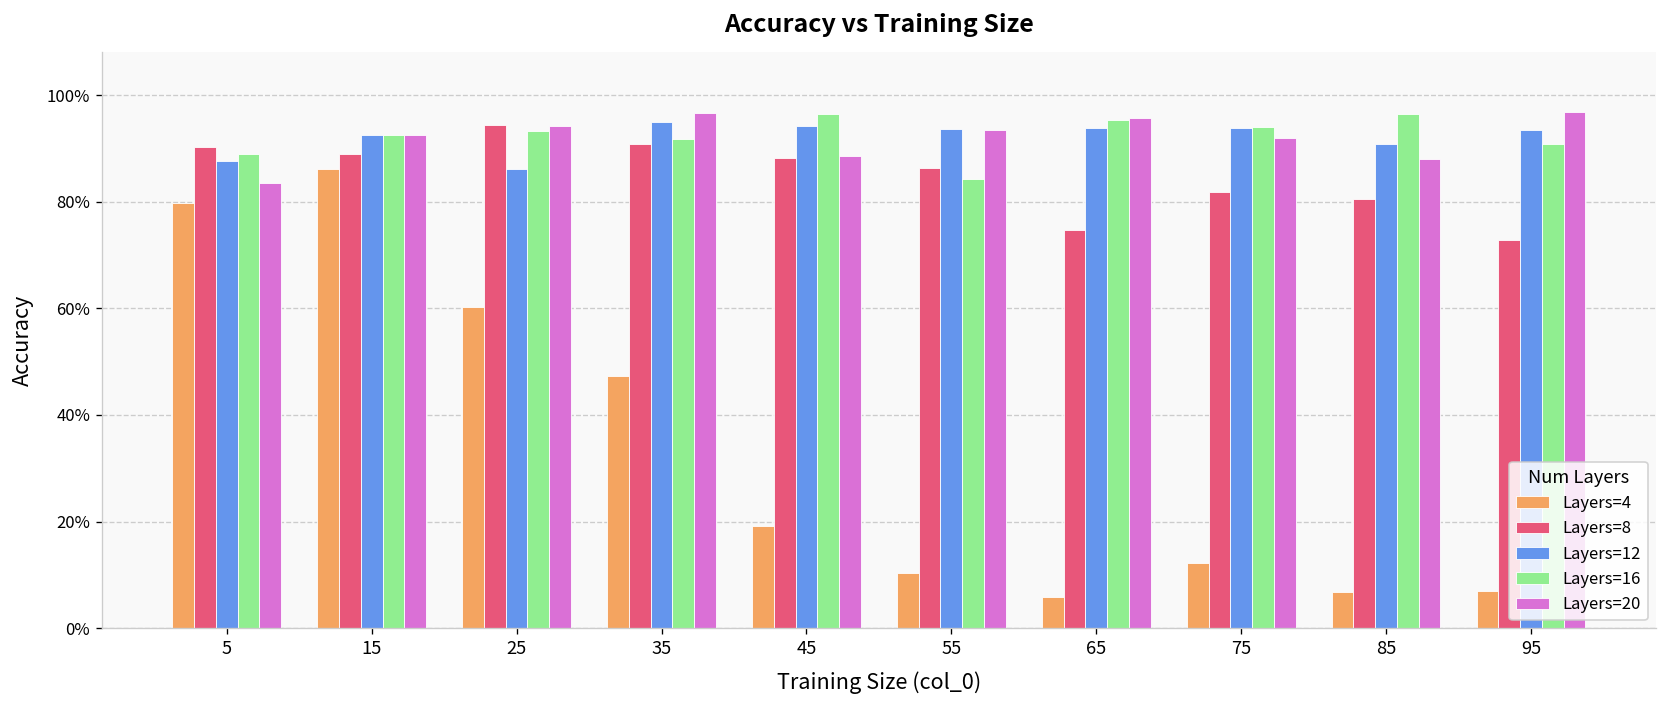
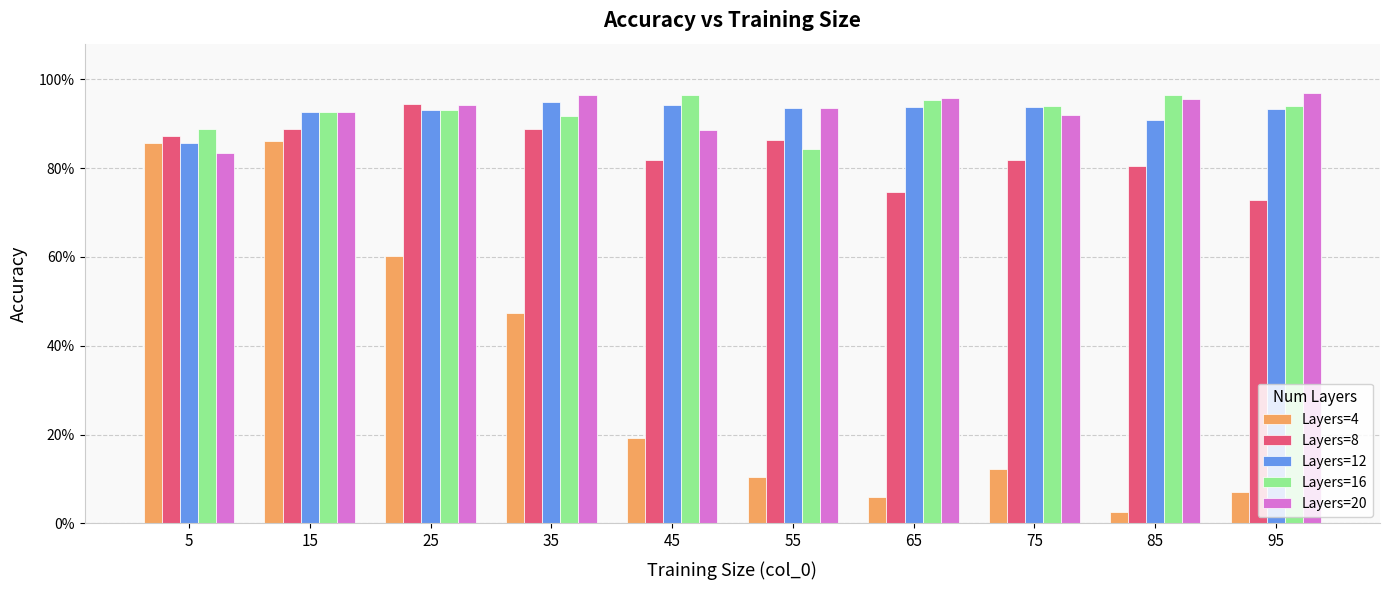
  {
    "Layers=4": {
-     "5": "80%",
+     "5": "86%",
      "15": "86%",
      "25": "60%",
      "35": "47%",
      "45": "19%",
      "55": "10%",
      "65": "6%",
      "75": "12%",
-     "85": "7%",
+     "85": "3%",
      "95": "7%"
    },
    "Layers=8": {
-     "5": "90%",
+     "5": "87%",
      "15": "89%",
      "25": "94%",
-     "35": "91%",
-     "45": "88%",
+     "35": "89%",
+     "45": "82%",
      "55": "86%",
      "65": "75%",
      "75": "82%",
      "85": "80%",
      "95": "73%"
    },
    "Layers=12": {
-     "5": "88%",
+     "5": "86%",
      "15": "93%",
-     "25": "86%",
+     "25": "93%",
      "35": "95%",
      "45": "94%",
      "55": "94%",
      "65": "94%",
      "75": "94%",
      "85": "91%",
      "95": "93%"
    },
    "Layers=16": {
      "5": "89%",
      "15": "93%",
      "25": "93%",
      "35": "92%",
      "45": "96%",
      "55": "84%",
      "65": "95%",
      "75": "94%",
      "85": "96%",
-     "95": "91%"
+     "95": "94%"
    },
    "Layers=20": {
      "5": "83%",
      "15": "93%",
      "25": "94%",
      "35": "97%",
      "45": "89%",
      "55": "93%",
      "65": "96%",
      "75": "92%",
-     "85": "88%",
+     "85": "96%",
      "95": "97%"
    }
  }
